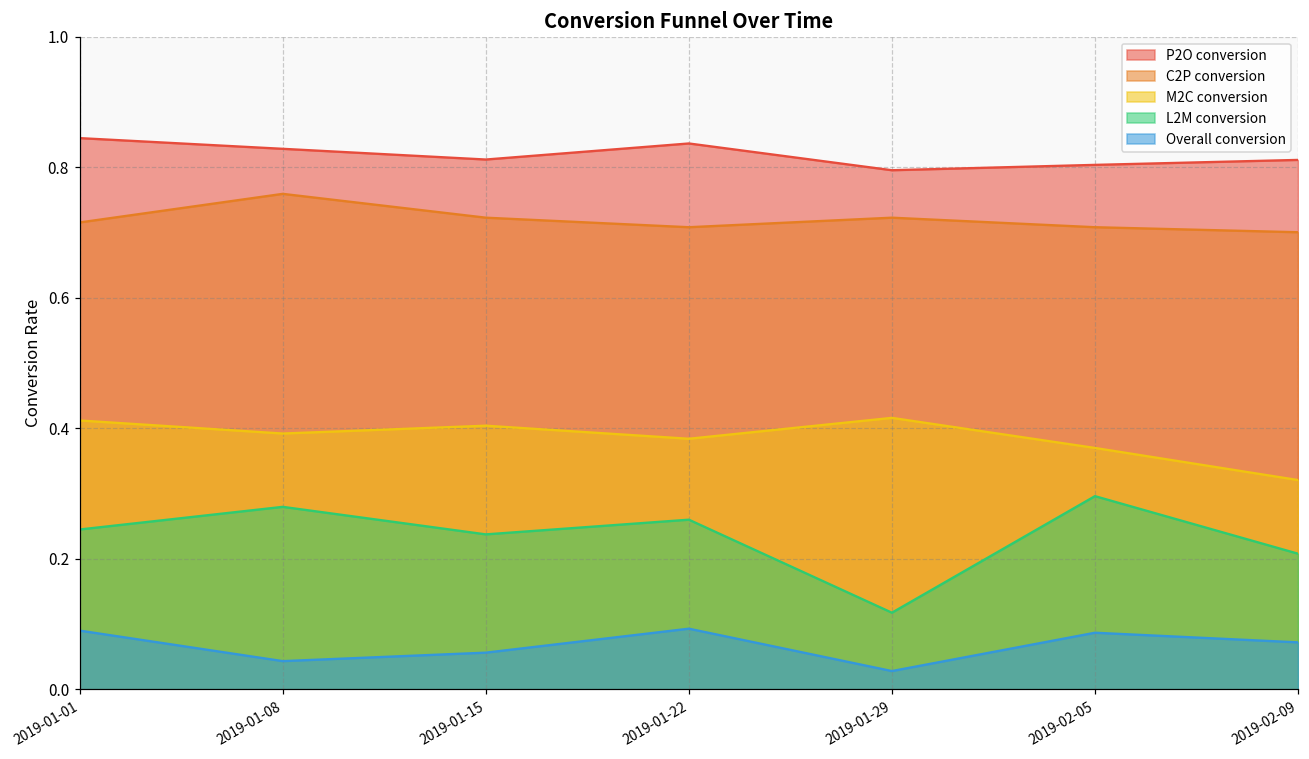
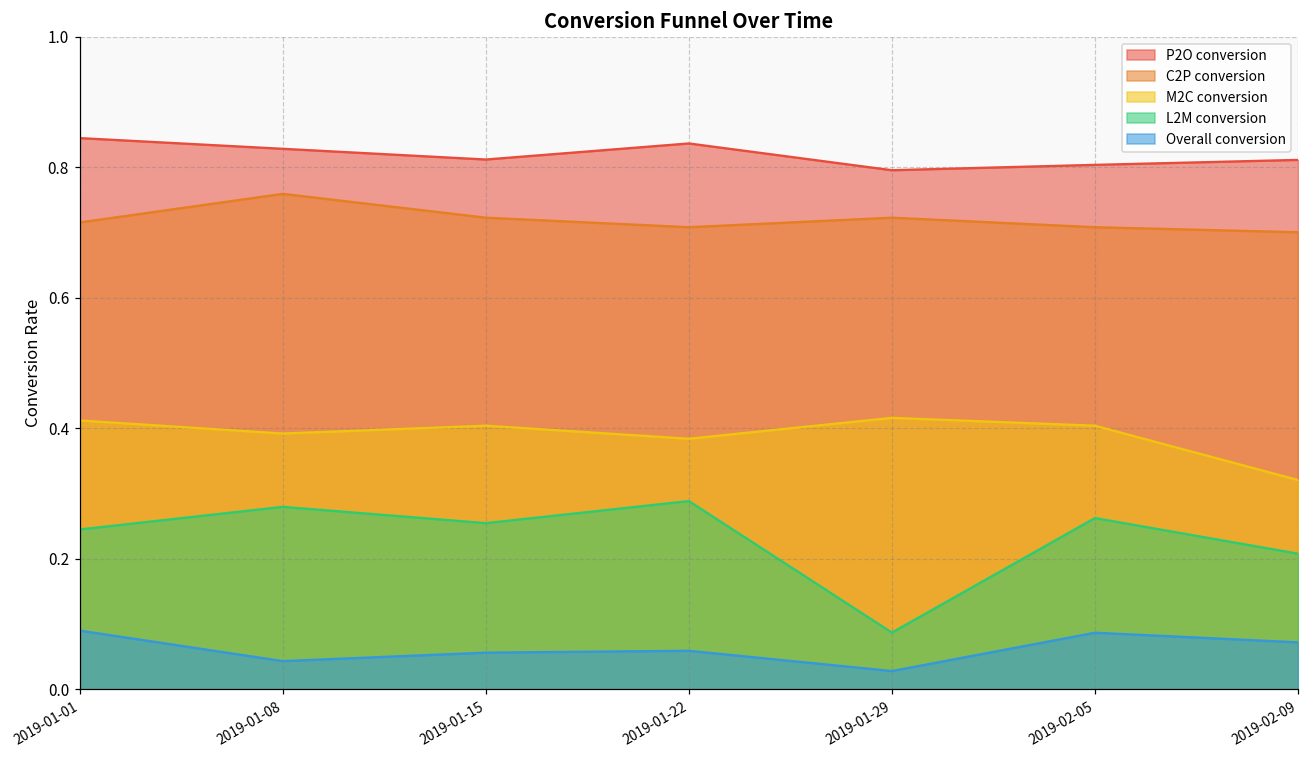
  {
    "M2C conversion": {
      "2019-01-01": 0.41,
      "2019-01-08": 0.39,
      "2019-01-15": 0.40,
      "2019-01-22": 0.38,
      "2019-01-29": 0.42,
-     "2019-02-05": 0.37,
+     "2019-02-05": 0.40,
      "2019-02-09": 0.32
    },
    "L2M conversion": {
      "2019-01-01": 0.24,
      "2019-01-08": 0.28,
-     "2019-01-15": 0.24,
-     "2019-01-22": 0.26,
-     "2019-01-29": 0.12,
-     "2019-02-05": 0.30,
+     "2019-01-15": 0.25,
+     "2019-01-22": 0.29,
+     "2019-01-29": 0.09,
+     "2019-02-05": 0.26,
      "2019-02-09": 0.21
    },
    "Overall conversion": {
      "2019-01-01": 0.09,
      "2019-01-08": 0.04,
      "2019-01-15": 0.06,
-     "2019-01-22": 0.09,
+     "2019-01-22": 0.06,
      "2019-01-29": 0.03,
      "2019-02-05": 0.09,
      "2019-02-09": 0.07
    }
  }
